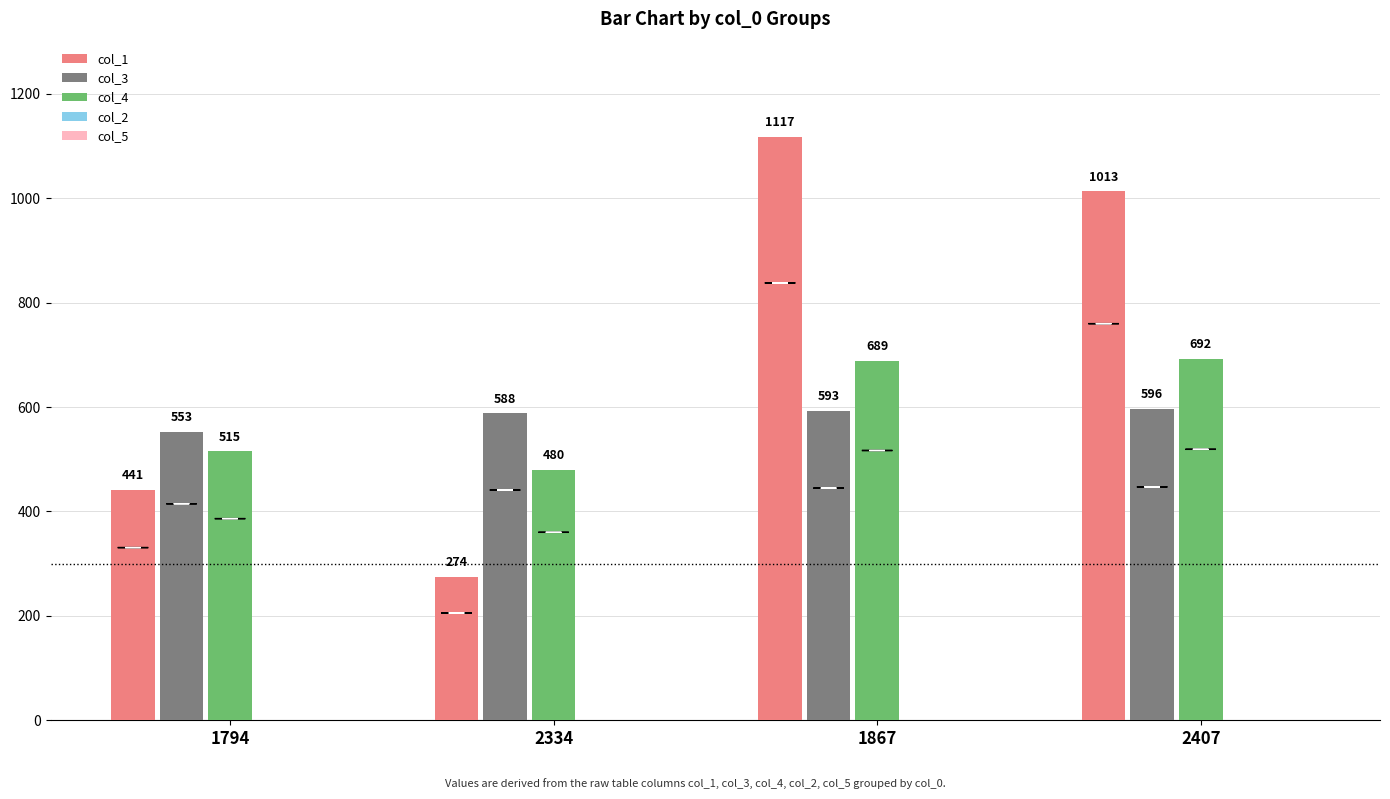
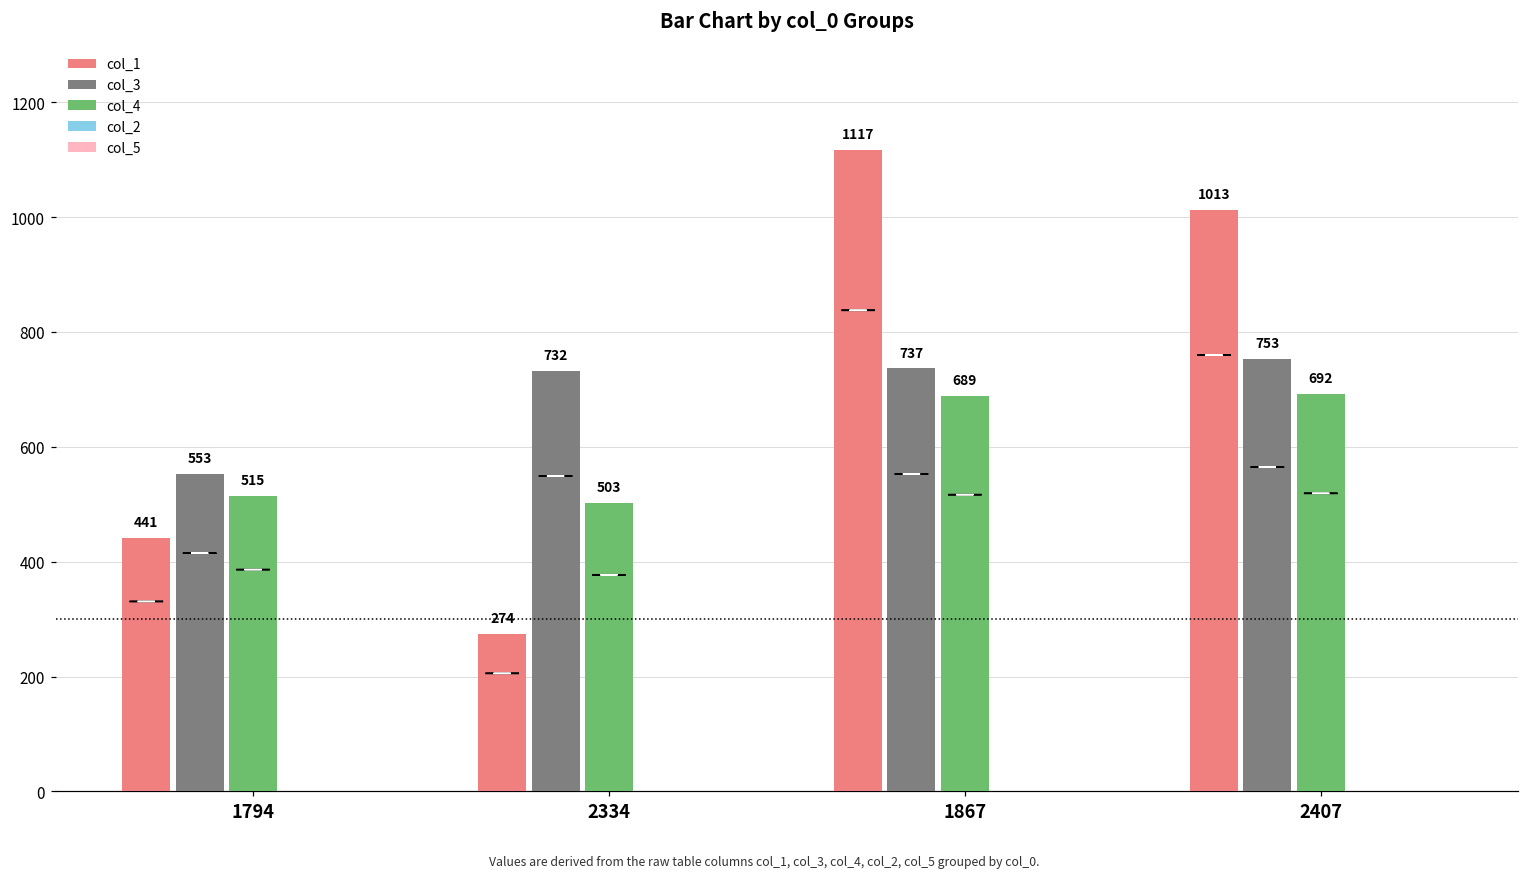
  {
    "col_1": {
      "1794": 441,
      "2334": 274,
      "1867": 1117,
      "2407": 1013
    },
    "col_3": {
      "1794": 553,
-     "2334": 588,
-     "1867": 593,
-     "2407": 596
+     "2334": 732,
+     "1867": 737,
+     "2407": 753
    },
    "col_4": {
      "1794": 515,
-     "2334": 480,
+     "2334": 503,
      "1867": 689,
      "2407": 692
    },
    "col_2": {
      "1794": 0,
      "2334": 0,
      "1867": 0,
      "2407": 0
    },
    "col_5": {
      "1794": 0,
      "2334": 0,
      "1867": 0,
      "2407": 0
    }
  }
